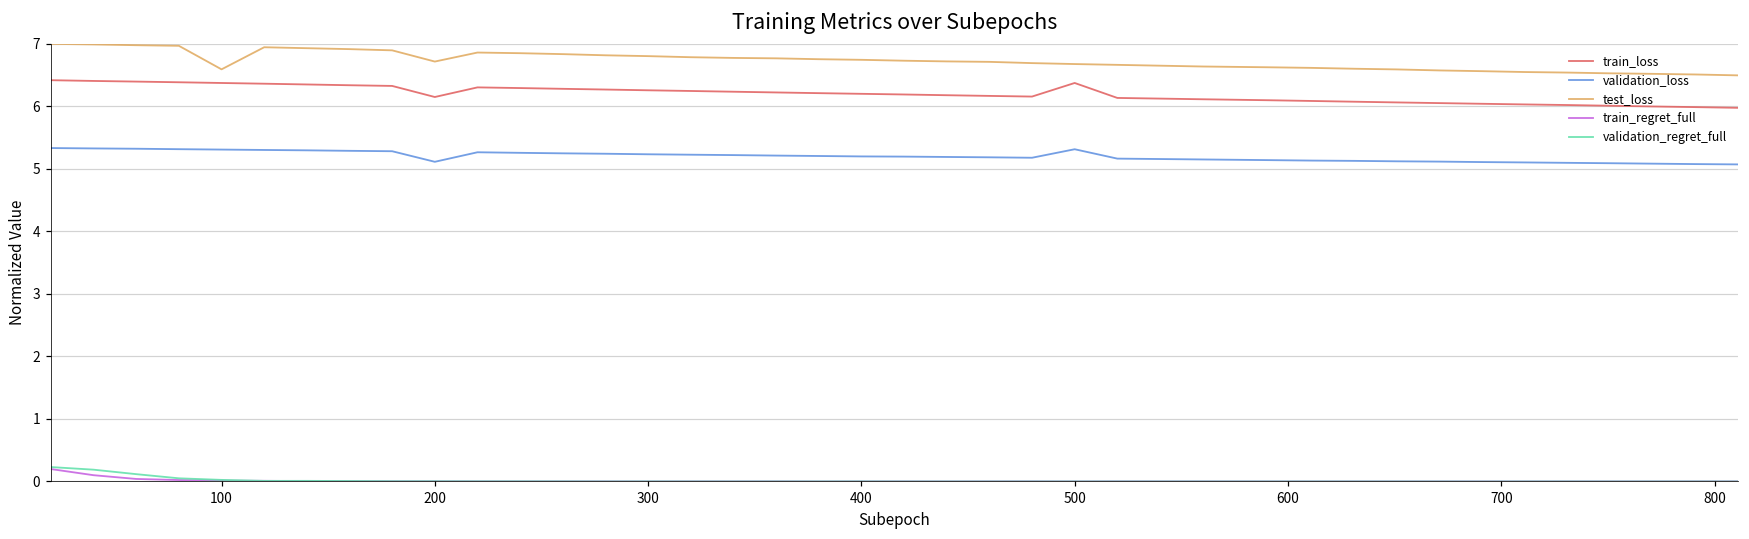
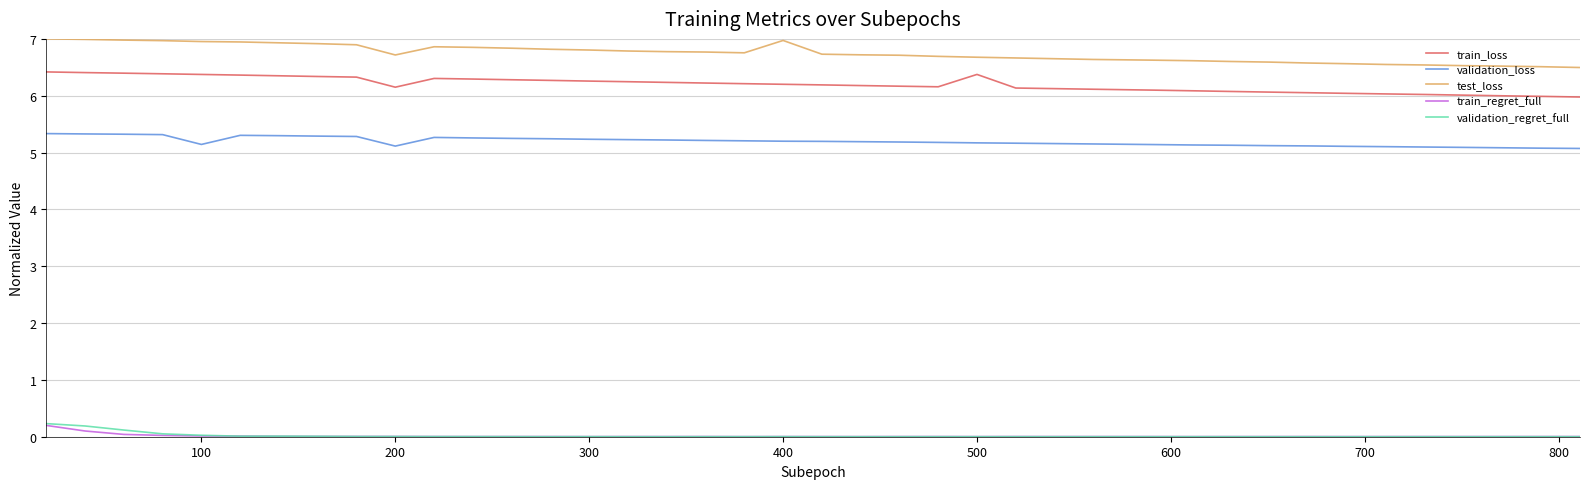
  {
    "train_loss": {
      "100": 6.4,
      "200": 6.2,
      "300": 6.3,
      "400": 6.2,
      "500": 6.4
    },
    "validation_loss": {
-     "100": 5.3,
+     "100": 5.1,
      "200": 5.1,
      "300": 5.2,
      "400": 5.2,
-     "500": 5.3
+     "500": 5.2
    },
    "test_loss": {
-     "100": 6.6,
+     "100": 7.0,
      "200": 6.7,
      "300": 6.8,
-     "400": 6.7,
+     "400": 7.0,
      "500": 6.7
    }
  }
